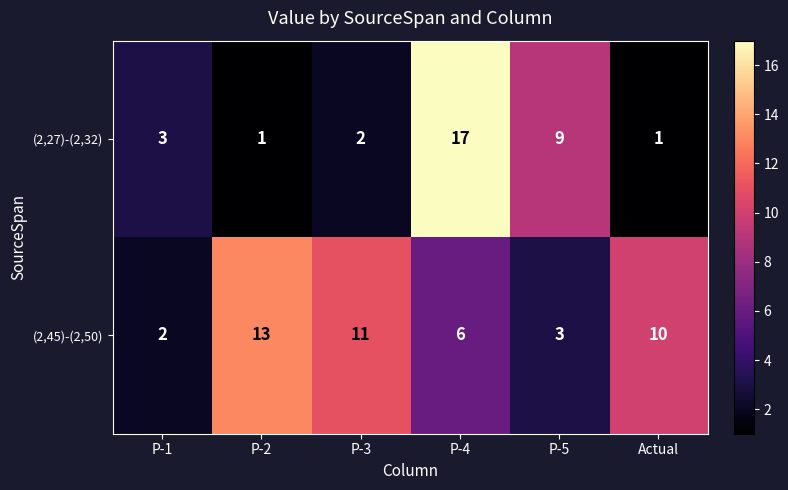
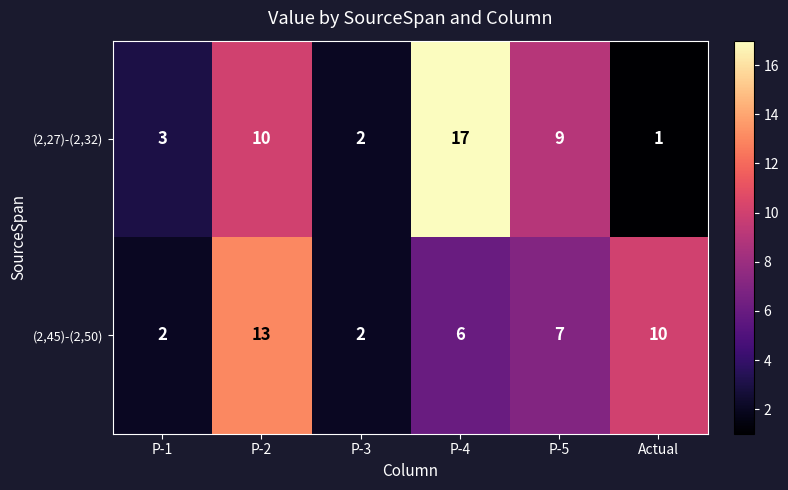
  {
    "(2,27)-(2,32)": {
      "P-1": 3,
-     "P-2": 1,
+     "P-2": 10,
      "P-3": 2,
      "P-4": 17,
      "P-5": 9,
      "Actual": 1
    },
    "(2,45)-(2,50)": {
      "P-1": 2,
      "P-2": 13,
-     "P-3": 11,
+     "P-3": 2,
      "P-4": 6,
-     "P-5": 3,
+     "P-5": 7,
      "Actual": 10
    }
  }
